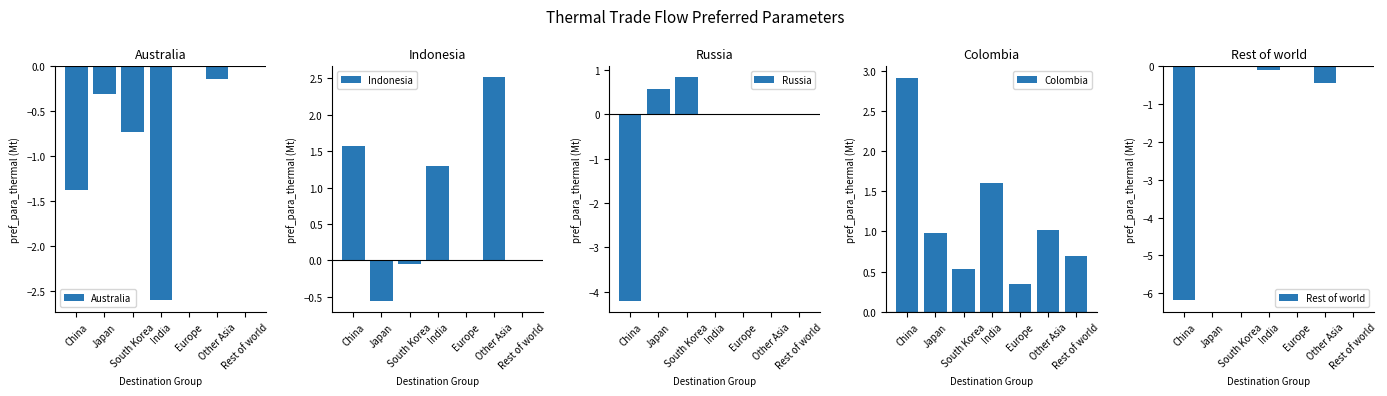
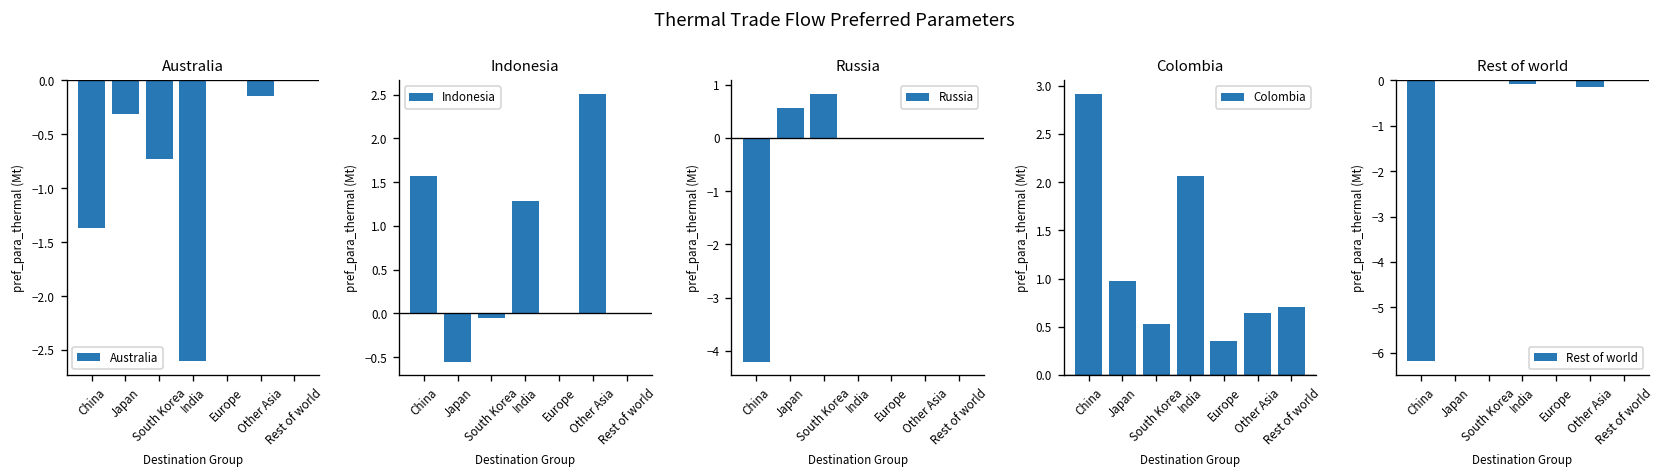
  {
    "Australia": {
      "China": -1.4,
      "Japan": -0.3,
      "South Korea": -0.7,
      "India": -2.6,
      "Europe": 0.0,
      "Other Asia": -0.1,
      "Rest of world": 0.0
    },
    "Indonesia": {
      "China": 1.6,
      "Japan": -0.5,
      "South Korea": -0.1,
      "India": 1.3,
      "Europe": 0.0,
      "Other Asia": 2.5,
      "Rest of world": 0.0
    },
    "Russia": {
      "China": -4.2,
      "Japan": 0.6,
      "South Korea": 0.8,
      "India": 0.0,
      "Europe": 0.0,
      "Other Asia": 0.0,
      "Rest of world": 0.0
    },
    "Colombia": {
      "China": 2.9,
      "Japan": 1.0,
      "South Korea": 0.5,
-     "India": 1.6,
+     "India": 2.1,
      "Europe": 0.4,
-     "Other Asia": 1.0,
+     "Other Asia": 0.6,
      "Rest of world": 0.7
    },
    "Rest of world": {
      "China": -6.2,
      "Japan": 0.0,
      "South Korea": 0.0,
      "India": -0.1,
      "Europe": 0.0,
-     "Other Asia": -0.4,
+     "Other Asia": -0.2,
      "Rest of world": 0.0
    }
  }
